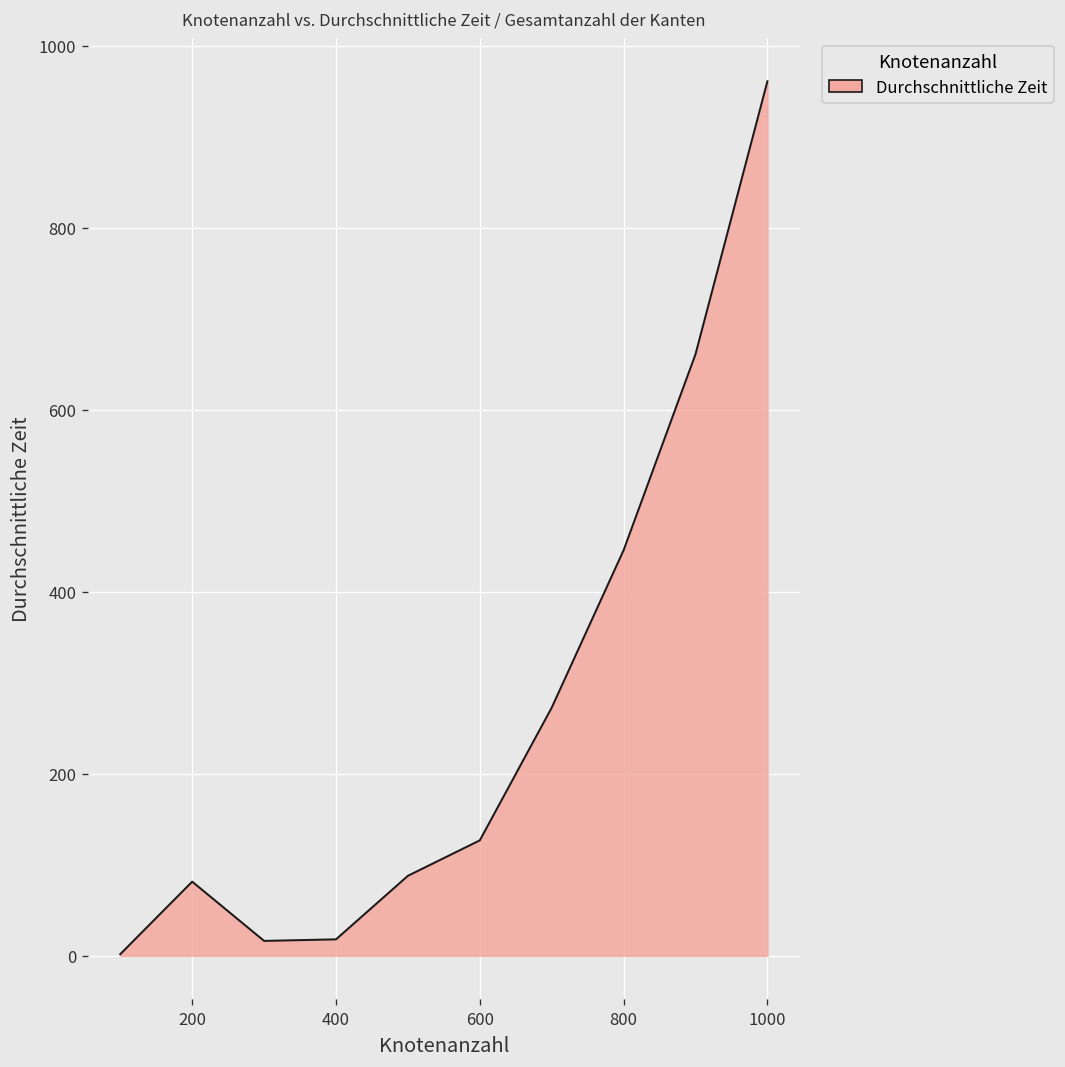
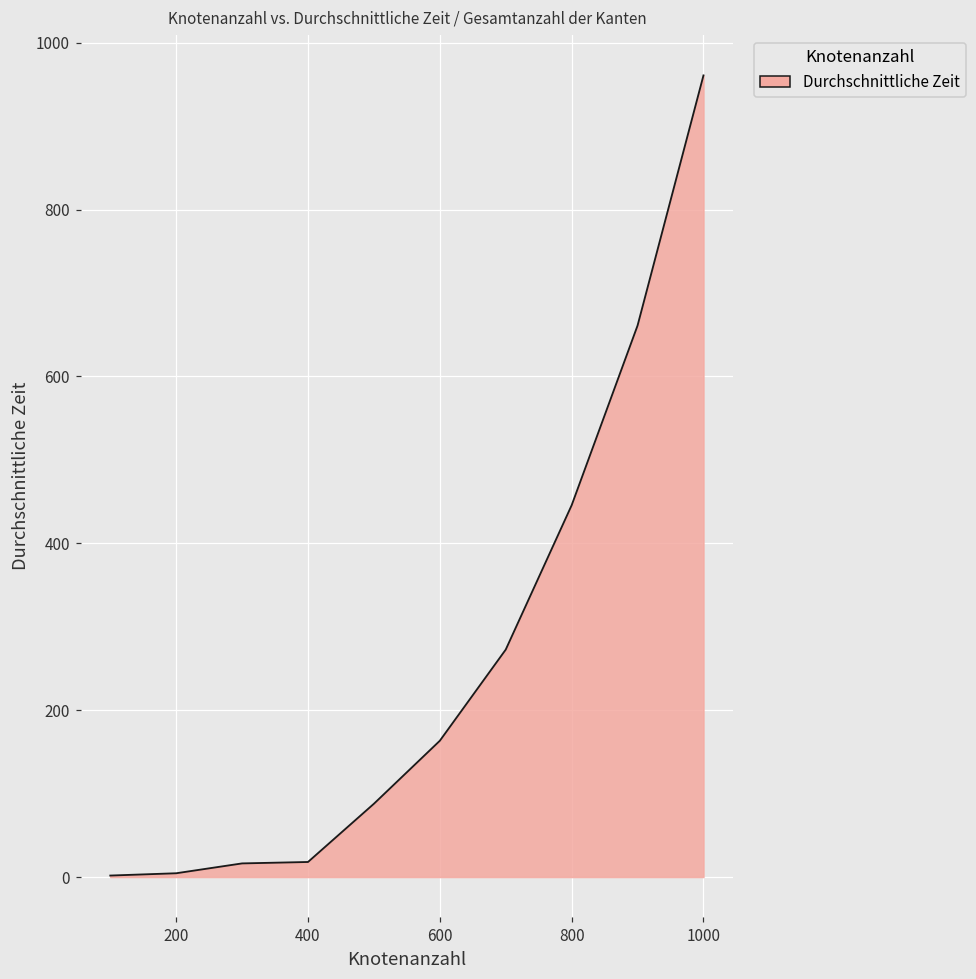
  {
-   "200": 80,
+   "200": 0,
    "400": 20,
-   "600": 130,
+   "600": 160,
    "800": 450,
    "1000": 960
  }
